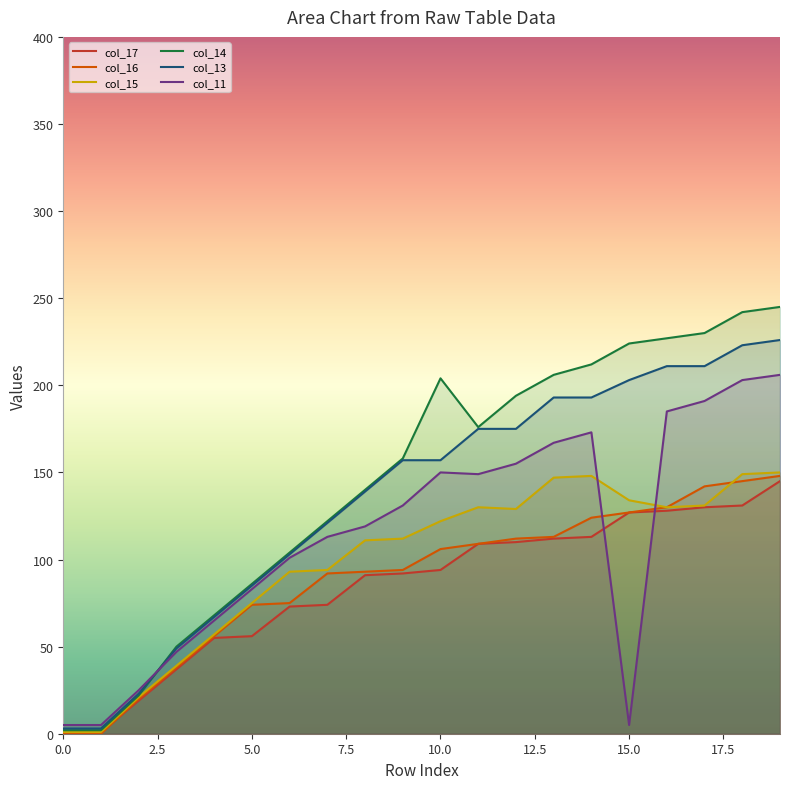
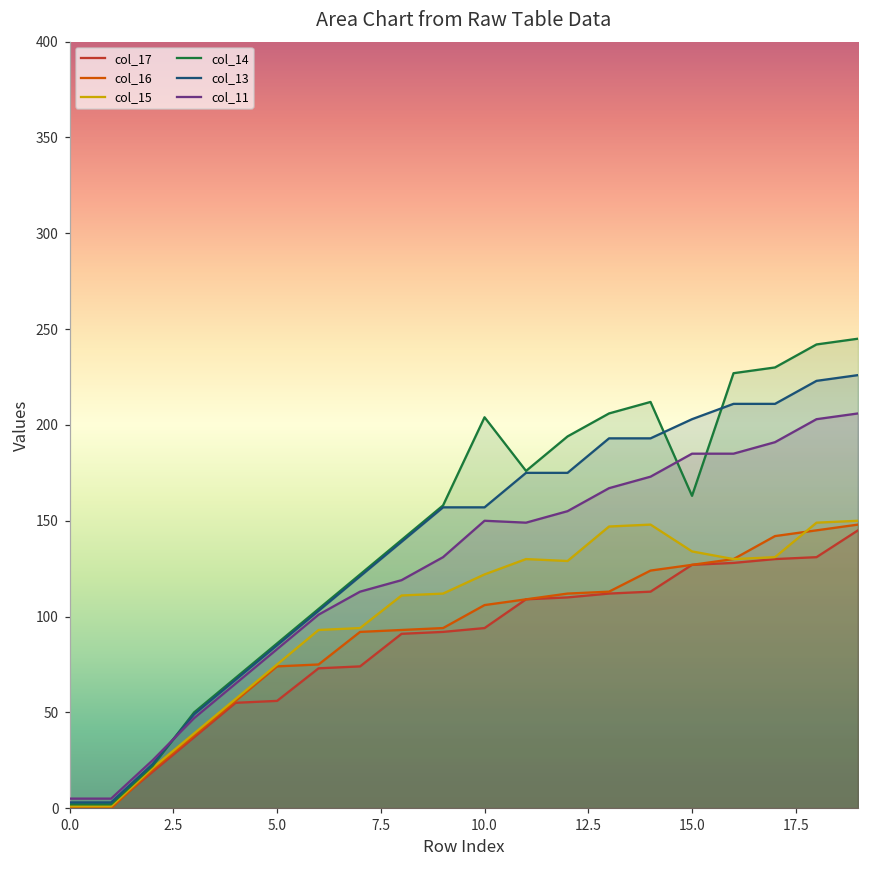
  {
    "col_15": {
      "10.0": 122,
      "15.0": 134
    },
    "col_14": {
      "10.0": 204,
-     "15.0": 224
+     "15.0": 163
    },
    "col_13": {
      "10.0": 157,
      "15.0": 203
    },
    "col_11": {
      "0.0": 5,
      "5.0": 83,
      "10.0": 150,
-     "15.0": 5
+     "15.0": 185
    }
  }
